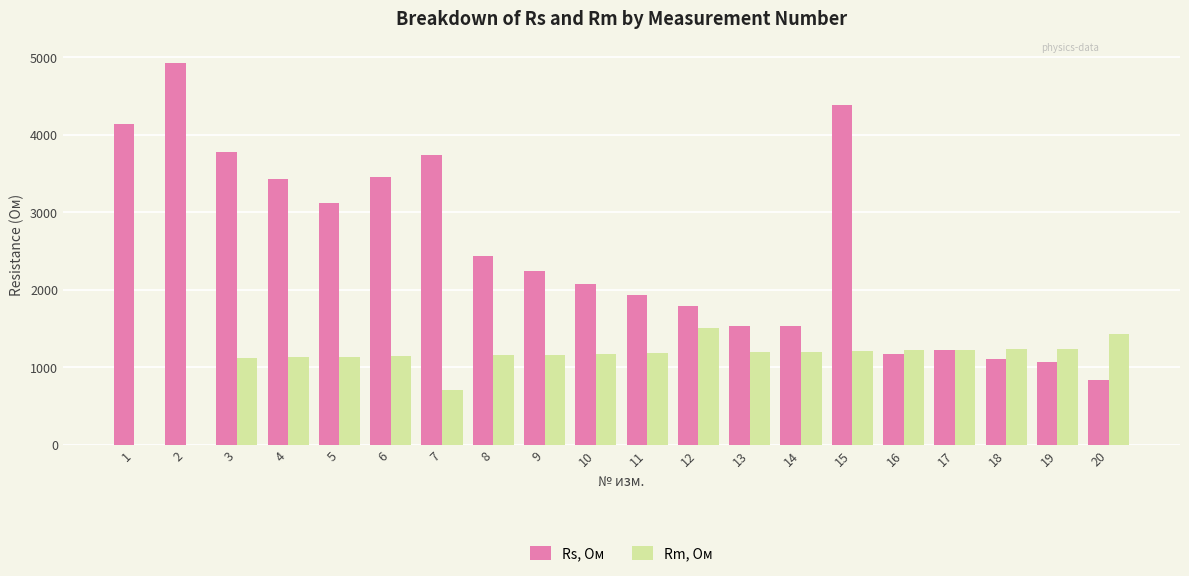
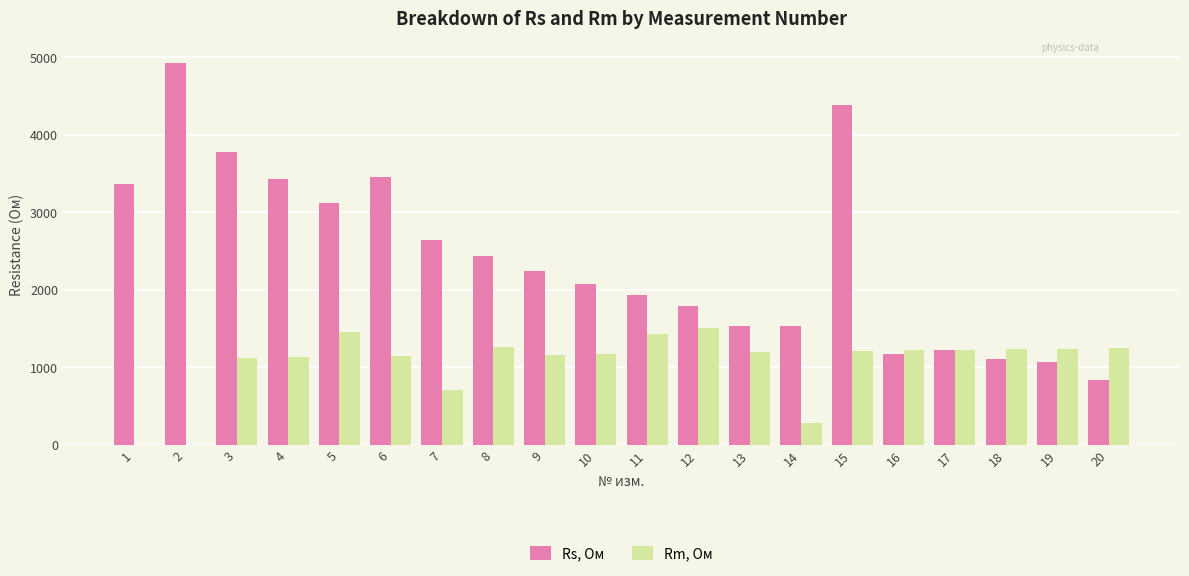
  {
    "Rs, Ом": {
-     "1": 4100,
+     "1": 3400,
      "2": 4900,
      "3": 3800,
      "4": 3400,
      "5": 3100,
      "6": 3500,
-     "7": 3700,
+     "7": 2600,
      "8": 2400,
      "9": 2200,
      "10": 2100,
      "11": 1900,
      "12": 1800,
      "13": 1500,
      "14": 1500,
      "15": 4400,
      "16": 1200,
      "17": 1200,
      "18": 1100,
      "19": 1100,
      "20": 800
    },
    "Rm, Ом": {
      "1": 0,
      "2": 0,
      "3": 1100,
      "4": 1100,
-     "5": 1100,
+     "5": 1500,
      "6": 1100,
      "7": 700,
-     "8": 1200,
+     "8": 1300,
      "9": 1200,
      "10": 1200,
-     "11": 1200,
+     "11": 1400,
      "12": 1500,
      "13": 1200,
-     "14": 1200,
+     "14": 300,
      "15": 1200,
      "16": 1200,
      "17": 1200,
      "18": 1200,
      "19": 1200,
-     "20": 1400
+     "20": 1200
    }
  }
